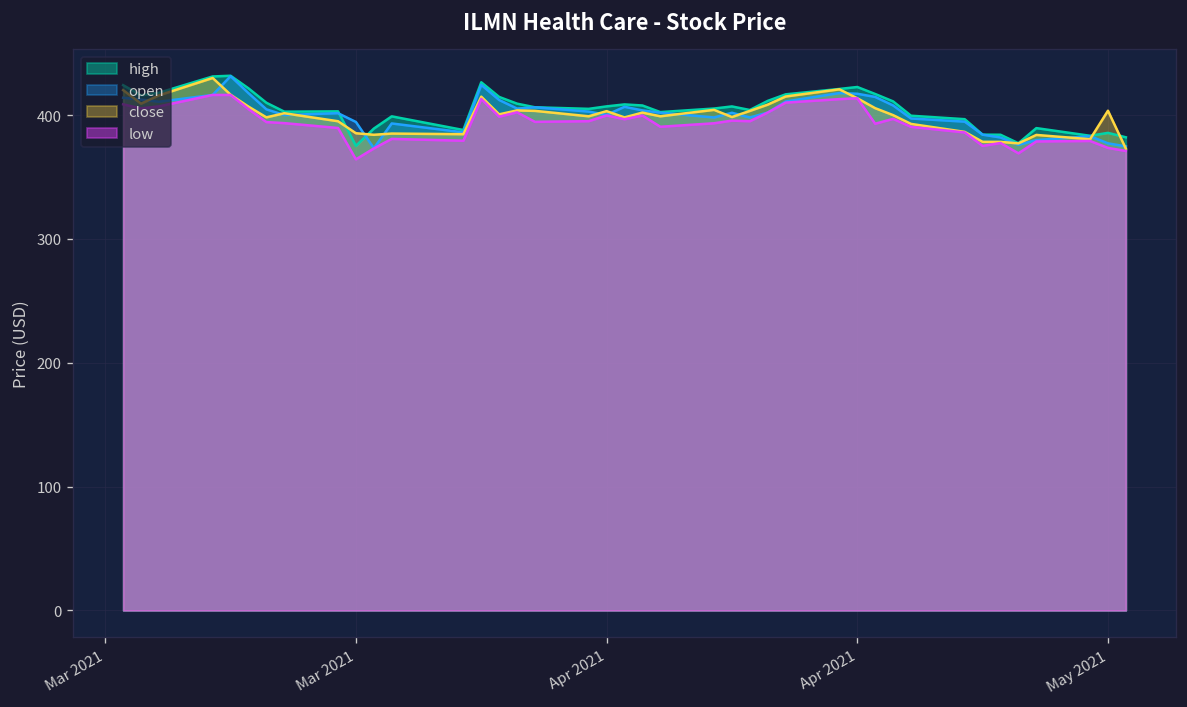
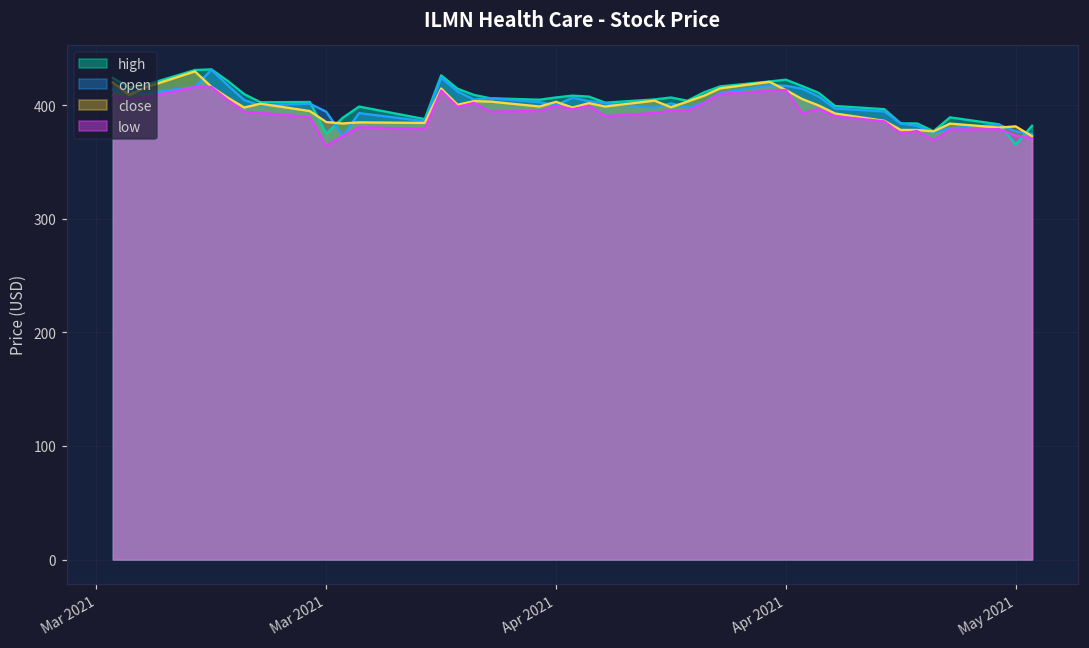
  {
    "high": {
      "Mar 2021": 375,
-     "May 2021": 386
+     "May 2021": 365
    },
    "open": {
      "Mar 2021": 394,
      "May 2021": 377
    },
    "close": {
      "Mar 2021": 385,
-     "May 2021": 403
+     "May 2021": 382
    },
    "low": {
      "Mar 2021": 364,
      "May 2021": 373
    }
  }
